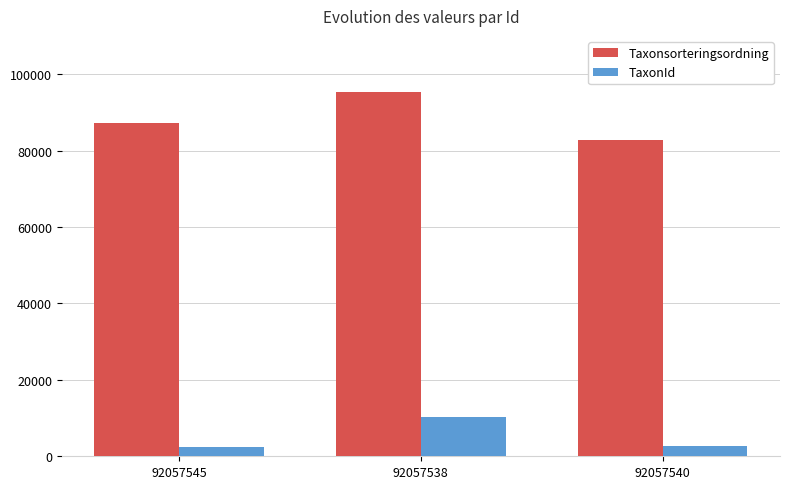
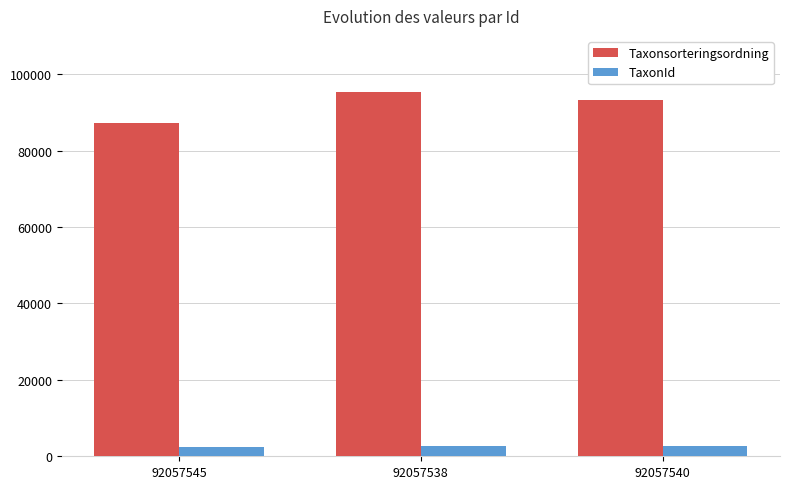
  {
    "Taxonsorteringsordning": {
      "92057545": 87000,
      "92057538": 95000,
-     "92057540": 83000
+     "92057540": 93000
    },
    "TaxonId": {
      "92057545": 2000,
-     "92057538": 10000,
+     "92057538": 3000,
      "92057540": 3000
    }
  }
